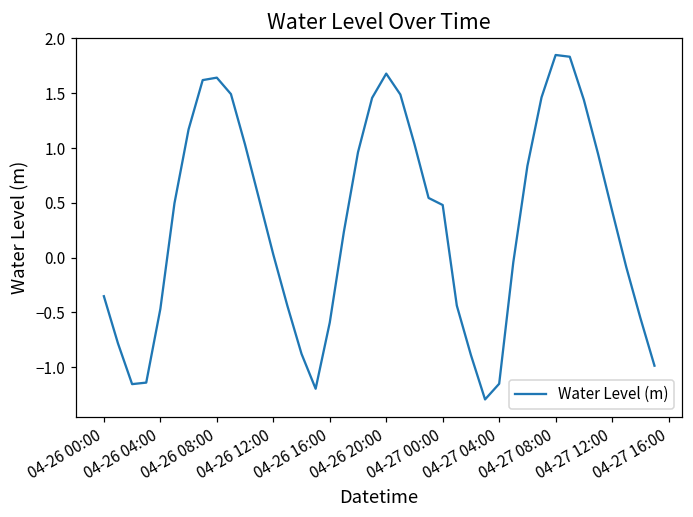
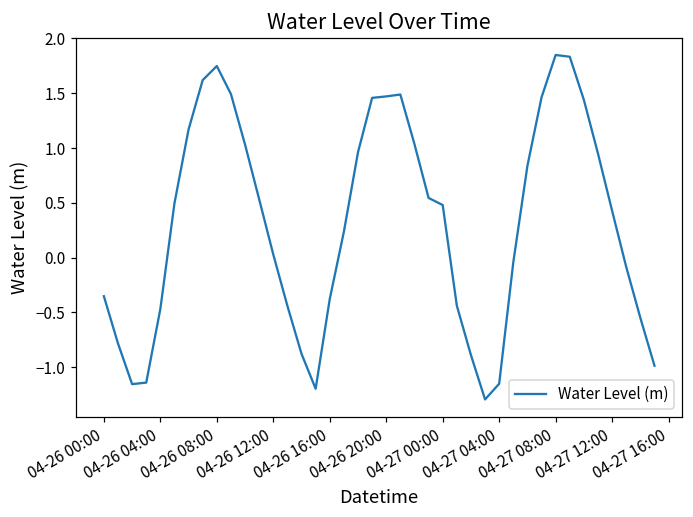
  {
    "04-26 00:00": -0.4,
    "04-26 04:00": -0.5,
-   "04-26 08:00": 1.6,
+   "04-26 08:00": 1.7,
    "04-26 12:00": 0.0,
-   "04-26 16:00": -0.6,
-   "04-26 20:00": 1.7,
+   "04-26 16:00": -0.4,
+   "04-26 20:00": 1.5,
    "04-27 00:00": 0.5,
    "04-27 04:00": -1.2,
    "04-27 08:00": 1.8,
    "04-27 12:00": 0.4
  }
